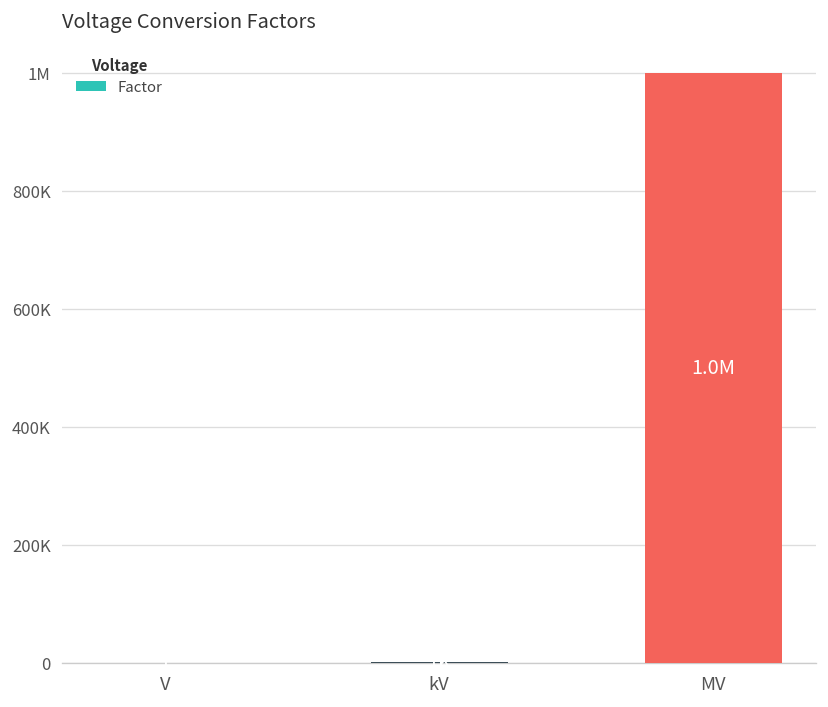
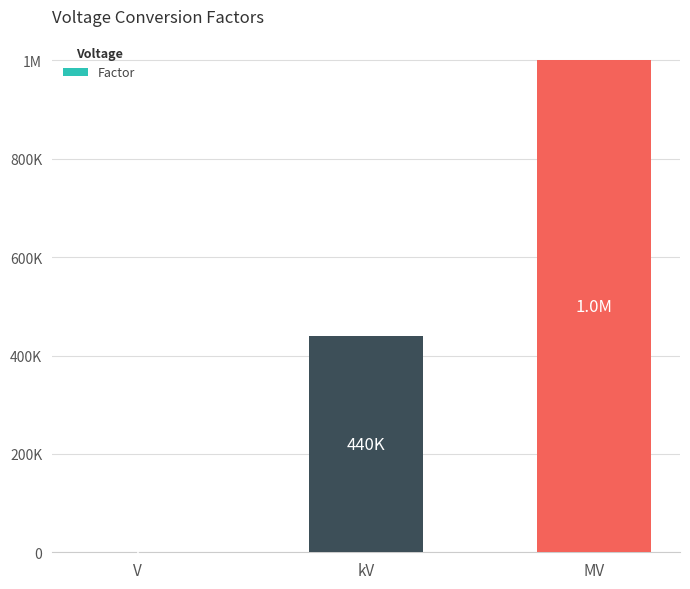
  {
-   "kV": 0
+   "kV": 440000
  }
